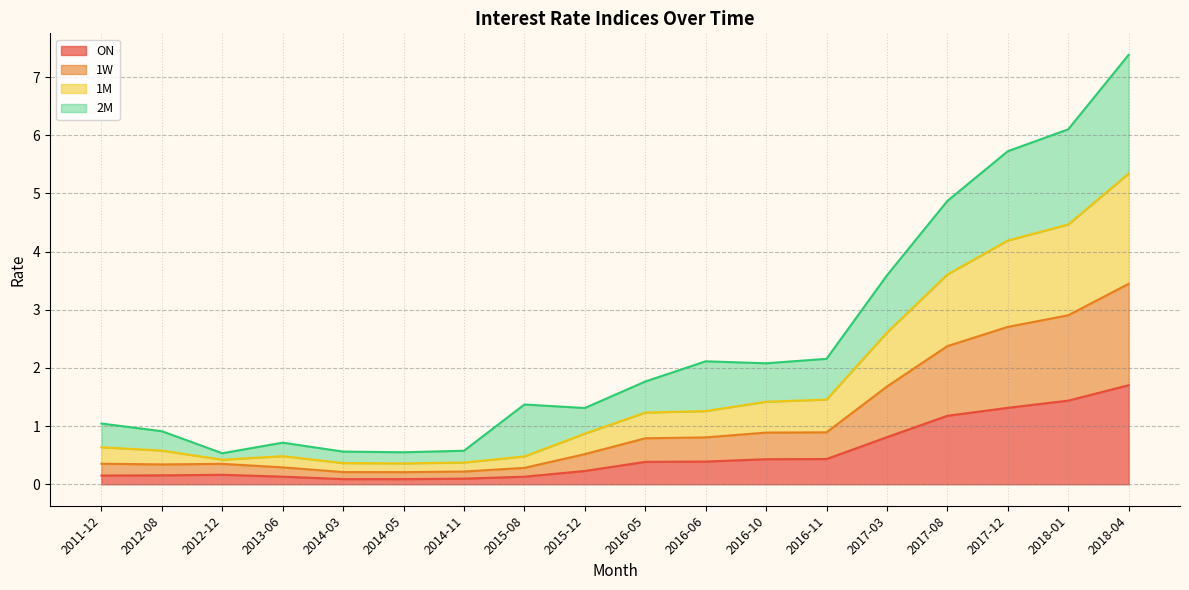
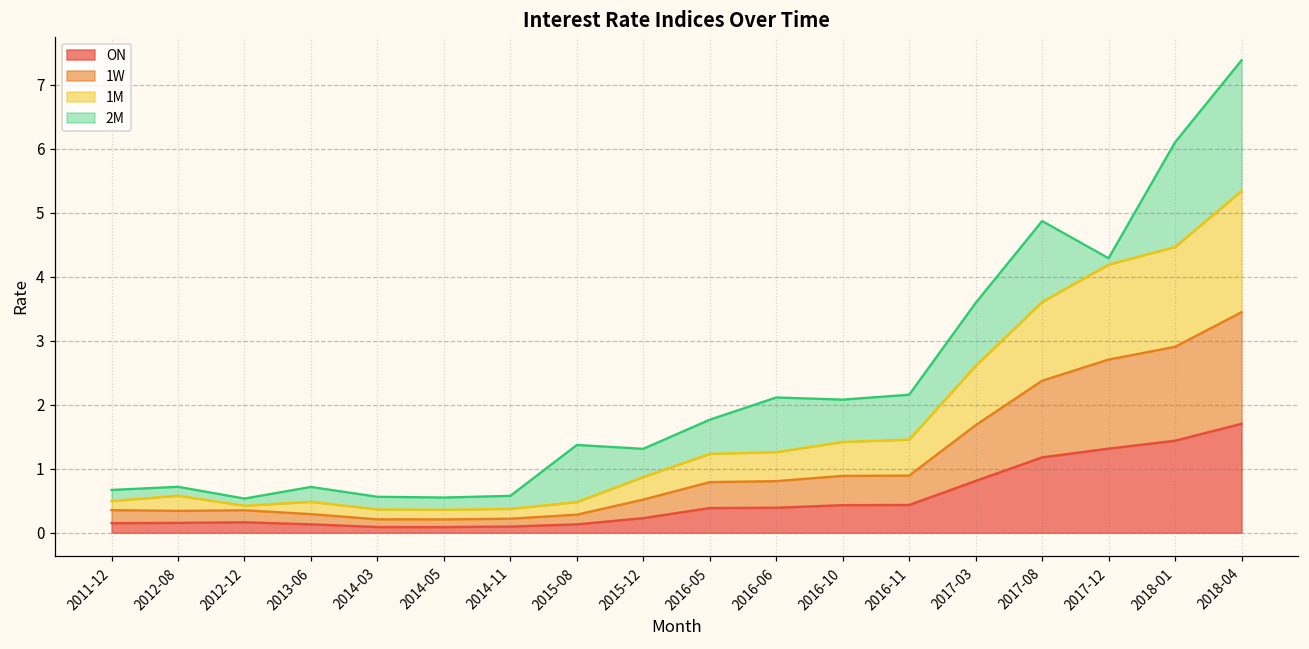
  {
    "1M": {
-     "2011-12": 0.3,
+     "2011-12": 0.1,
      "2012-08": 0.2,
      "2012-12": 0.1,
      "2013-06": 0.2,
      "2014-03": 0.2,
      "2014-05": 0.2,
      "2014-11": 0.2,
      "2015-08": 0.2,
      "2015-12": 0.4,
      "2016-05": 0.4,
      "2016-06": 0.5,
      "2016-10": 0.5,
      "2016-11": 0.6,
      "2017-03": 0.9,
      "2017-08": 1.2,
      "2017-12": 1.5,
      "2018-01": 1.6,
      "2018-04": 1.9
    },
    "2M": {
-     "2011-12": 0.4,
-     "2012-08": 0.3,
+     "2011-12": 0.2,
+     "2012-08": 0.1,
      "2012-12": 0.1,
      "2013-06": 0.2,
      "2014-03": 0.2,
      "2014-05": 0.2,
      "2014-11": 0.2,
      "2015-08": 0.9,
      "2015-12": 0.4,
      "2016-05": 0.5,
      "2016-06": 0.9,
      "2016-10": 0.7,
      "2016-11": 0.7,
      "2017-03": 1.0,
      "2017-08": 1.3,
-     "2017-12": 1.5,
+     "2017-12": 0.1,
      "2018-01": 1.6,
      "2018-04": 2.0
    }
  }
